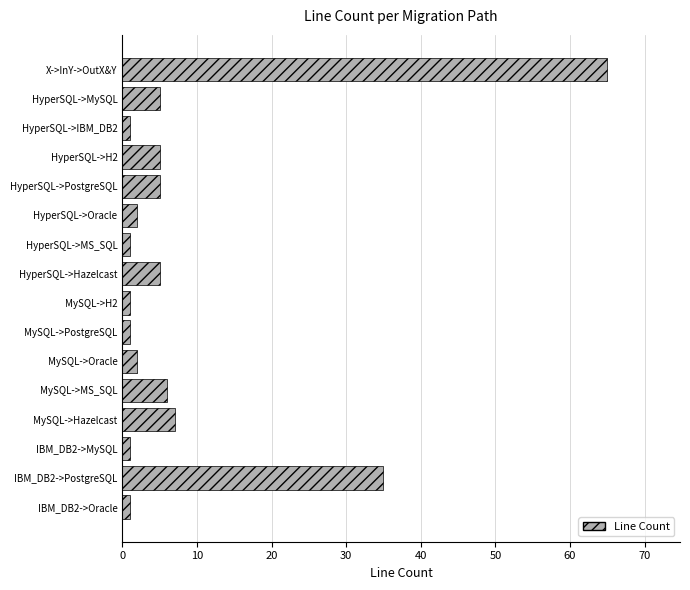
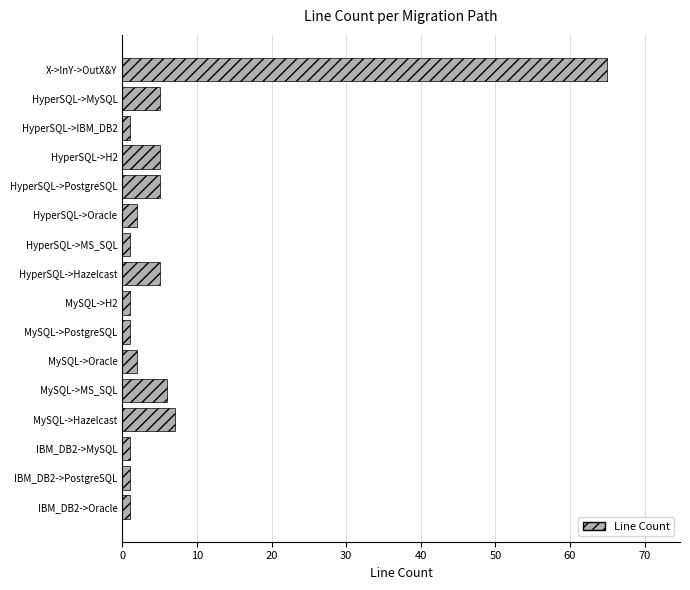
  {
    "X->InY->OutX&Y": 65,
    "HyperSQL->MySQL": 5,
    "HyperSQL->IBM_DB2": 1,
    "HyperSQL->H2": 5,
    "HyperSQL->PostgreSQL": 5,
    "HyperSQL->Oracle": 2,
    "HyperSQL->MS_SQL": 1,
    "HyperSQL->Hazelcast": 5,
    "MySQL->H2": 1,
    "MySQL->PostgreSQL": 1,
    "MySQL->Oracle": 2,
    "MySQL->MS_SQL": 6,
    "MySQL->Hazelcast": 7,
    "IBM_DB2->MySQL": 1,
-   "IBM_DB2->PostgreSQL": 35,
+   "IBM_DB2->PostgreSQL": 1,
    "IBM_DB2->Oracle": 1
  }
